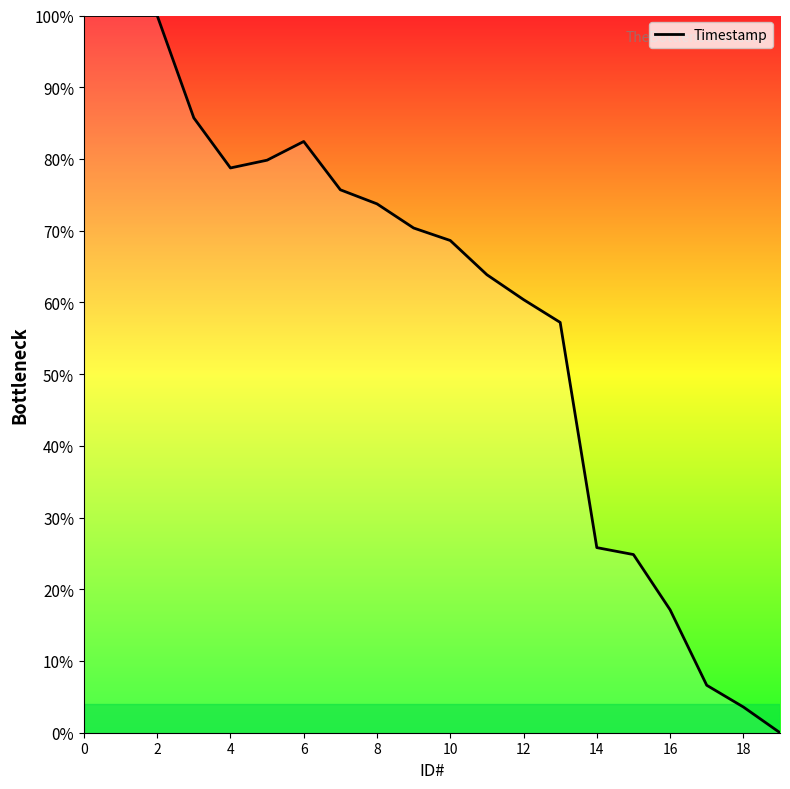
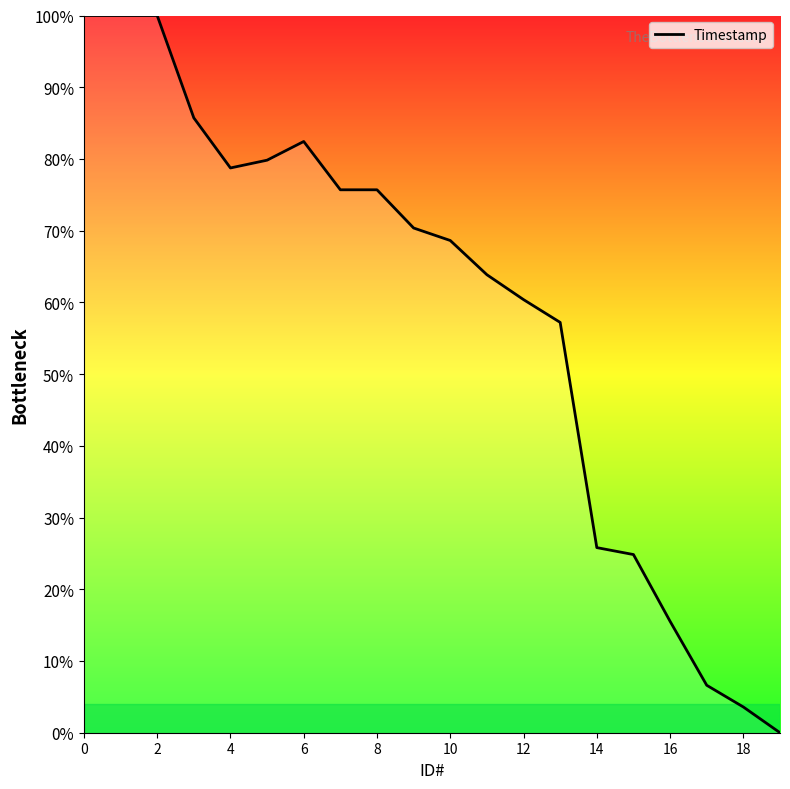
  {
    "0": "100%",
    "2": "100%",
    "4": "79%",
    "6": "82%",
-   "8": "74%",
+   "8": "76%",
    "10": "69%",
    "12": "60%",
    "14": "26%",
-   "16": "17%"
+   "16": "16%"
  }
